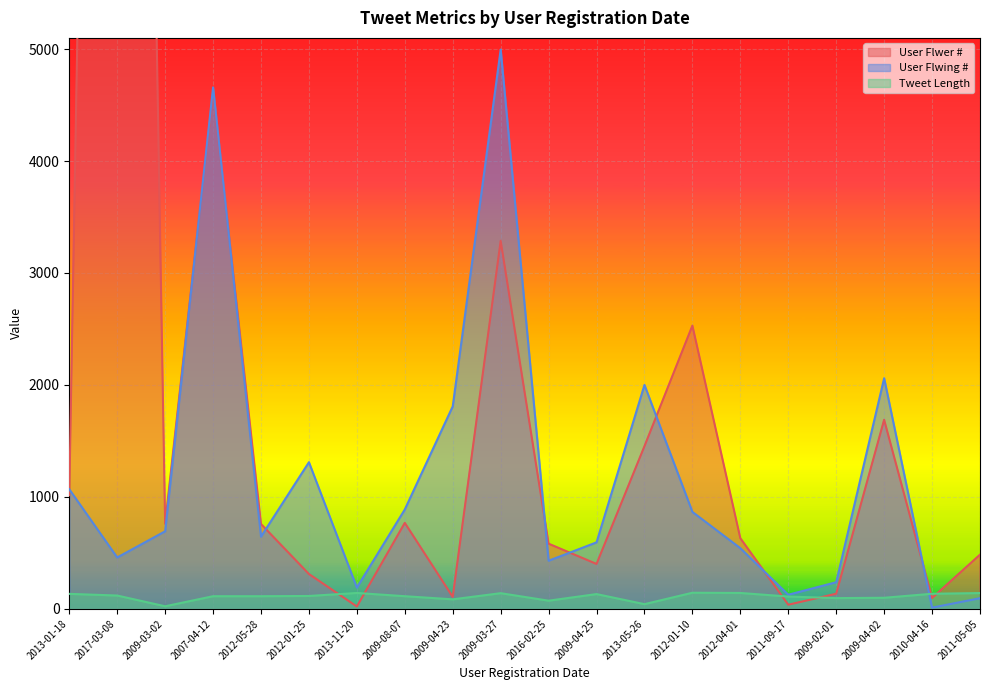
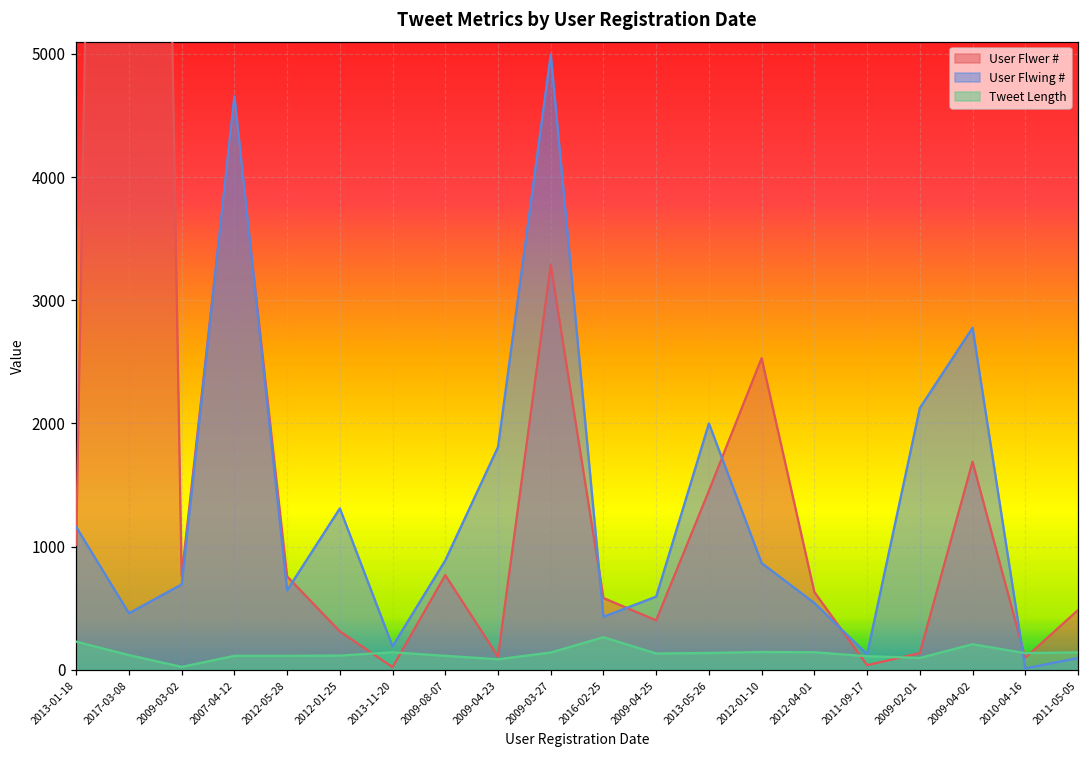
  {
    "User Flwer #": {
      "2013-01-18": 1020,
      "2009-03-02": 760,
      "2007-04-12": 4620,
      "2012-05-28": 760,
      "2012-01-25": 310,
      "2013-11-20": 20,
      "2009-08-07": 770,
      "2009-03-27": 3290,
      "2016-02-25": 580,
      "2009-04-25": 400,
      "2013-05-26": 1450,
      "2012-01-10": 2530,
      "2012-04-01": 630,
      "2011-09-17": 40,
      "2009-02-01": 140,
      "2009-04-02": 1690,
      "2010-04-16": 100,
      "2011-05-05": 480
    },
    "User Flwing #": {
-     "2013-01-18": 1070,
+     "2013-01-18": 1160,
      "2017-03-08": 460,
      "2009-03-02": 690,
      "2007-04-12": 4660,
      "2012-05-28": 650,
      "2012-01-25": 1310,
      "2013-11-20": 190,
      "2009-08-07": 890,
      "2009-04-23": 1810,
      "2009-03-27": 5000,
      "2016-02-25": 430,
      "2009-04-25": 590,
      "2013-05-26": 2000,
      "2012-01-10": 870,
      "2012-04-01": 540,
-     "2009-02-01": 240,
-     "2009-04-02": 2060,
+     "2009-02-01": 2130,
+     "2009-04-02": 2780,
      "2010-04-16": 10,
      "2011-05-05": 100
    },
    "Tweet Length": {
-     "2013-01-18": 130,
+     "2013-01-18": 230,
      "2017-03-08": 120,
      "2009-03-02": 20,
      "2007-04-12": 110,
      "2012-05-28": 110,
      "2012-01-25": 120,
      "2013-11-20": 140,
      "2009-08-07": 110,
      "2009-03-27": 140,
-     "2016-02-25": 70,
+     "2016-02-25": 260,
      "2009-04-25": 130,
-     "2013-05-26": 40,
+     "2013-05-26": 140,
      "2012-01-10": 140,
      "2012-04-01": 140,
      "2009-02-01": 100,
-     "2009-04-02": 100,
+     "2009-04-02": 210,
      "2010-04-16": 140,
      "2011-05-05": 140
    }
  }
